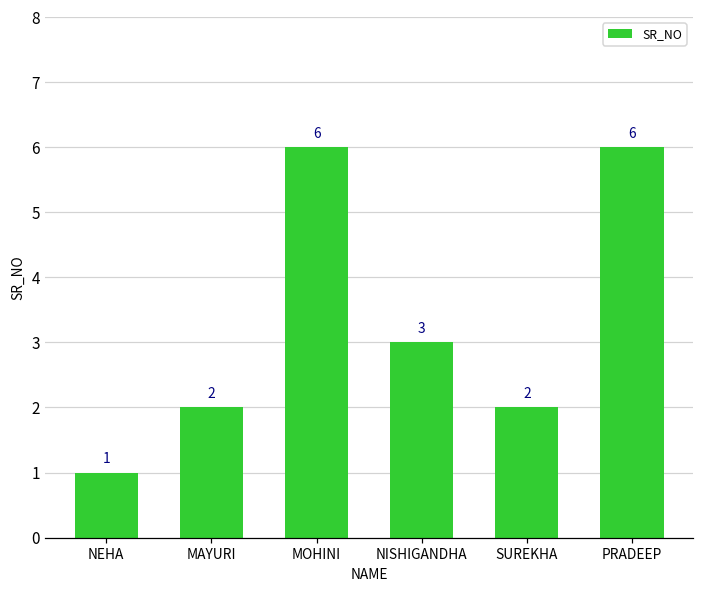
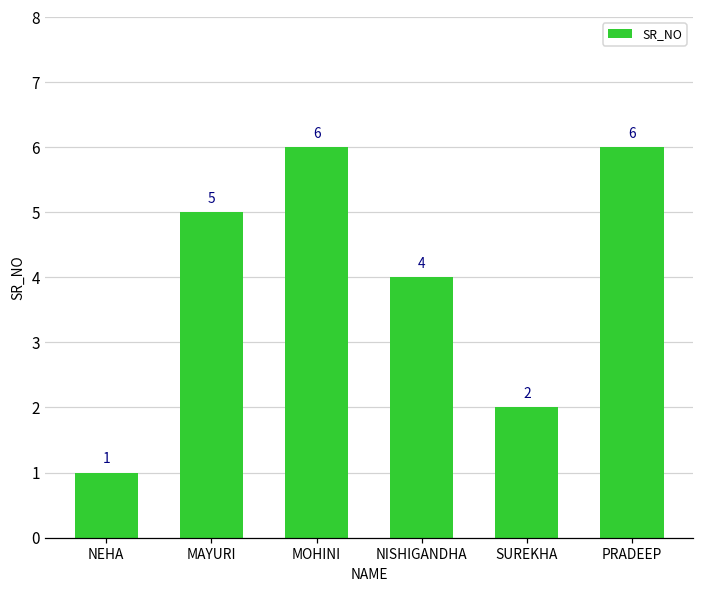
  {
    "NEHA": 1,
-   "MAYURI": 2,
+   "MAYURI": 5,
    "MOHINI": 6,
-   "NISHIGANDHA": 3,
+   "NISHIGANDHA": 4,
    "SUREKHA": 2,
    "PRADEEP": 6
  }
